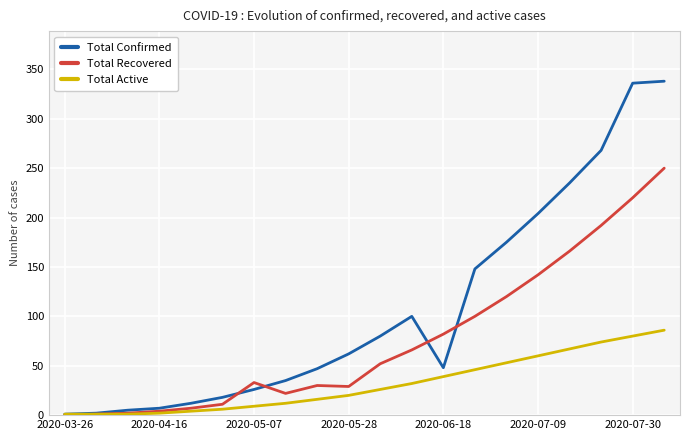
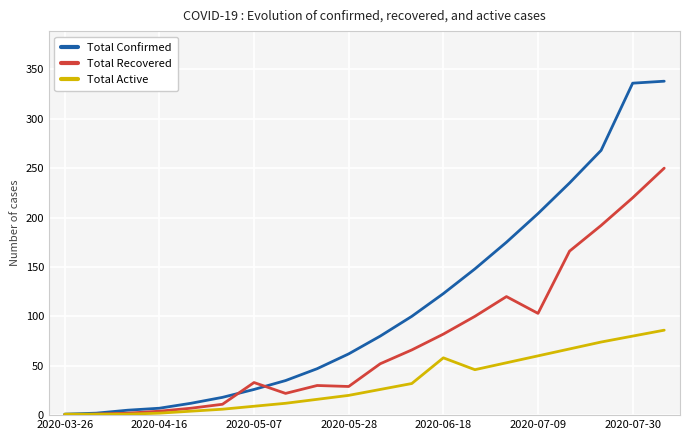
  {
    "Total Confirmed": {
      "2020-04-16": 10,
      "2020-05-07": 30,
      "2020-05-28": 60,
-     "2020-06-18": 50,
+     "2020-06-18": 120,
      "2020-07-09": 200,
      "2020-07-30": 340
    },
    "Total Recovered": {
      "2020-05-07": 30,
      "2020-05-28": 30,
      "2020-06-18": 80,
-     "2020-07-09": 140,
+     "2020-07-09": 100,
      "2020-07-30": 220
    },
    "Total Active": {
      "2020-05-07": 10,
      "2020-05-28": 20,
-     "2020-06-18": 40,
+     "2020-06-18": 60,
      "2020-07-09": 60,
      "2020-07-30": 80
    }
  }
